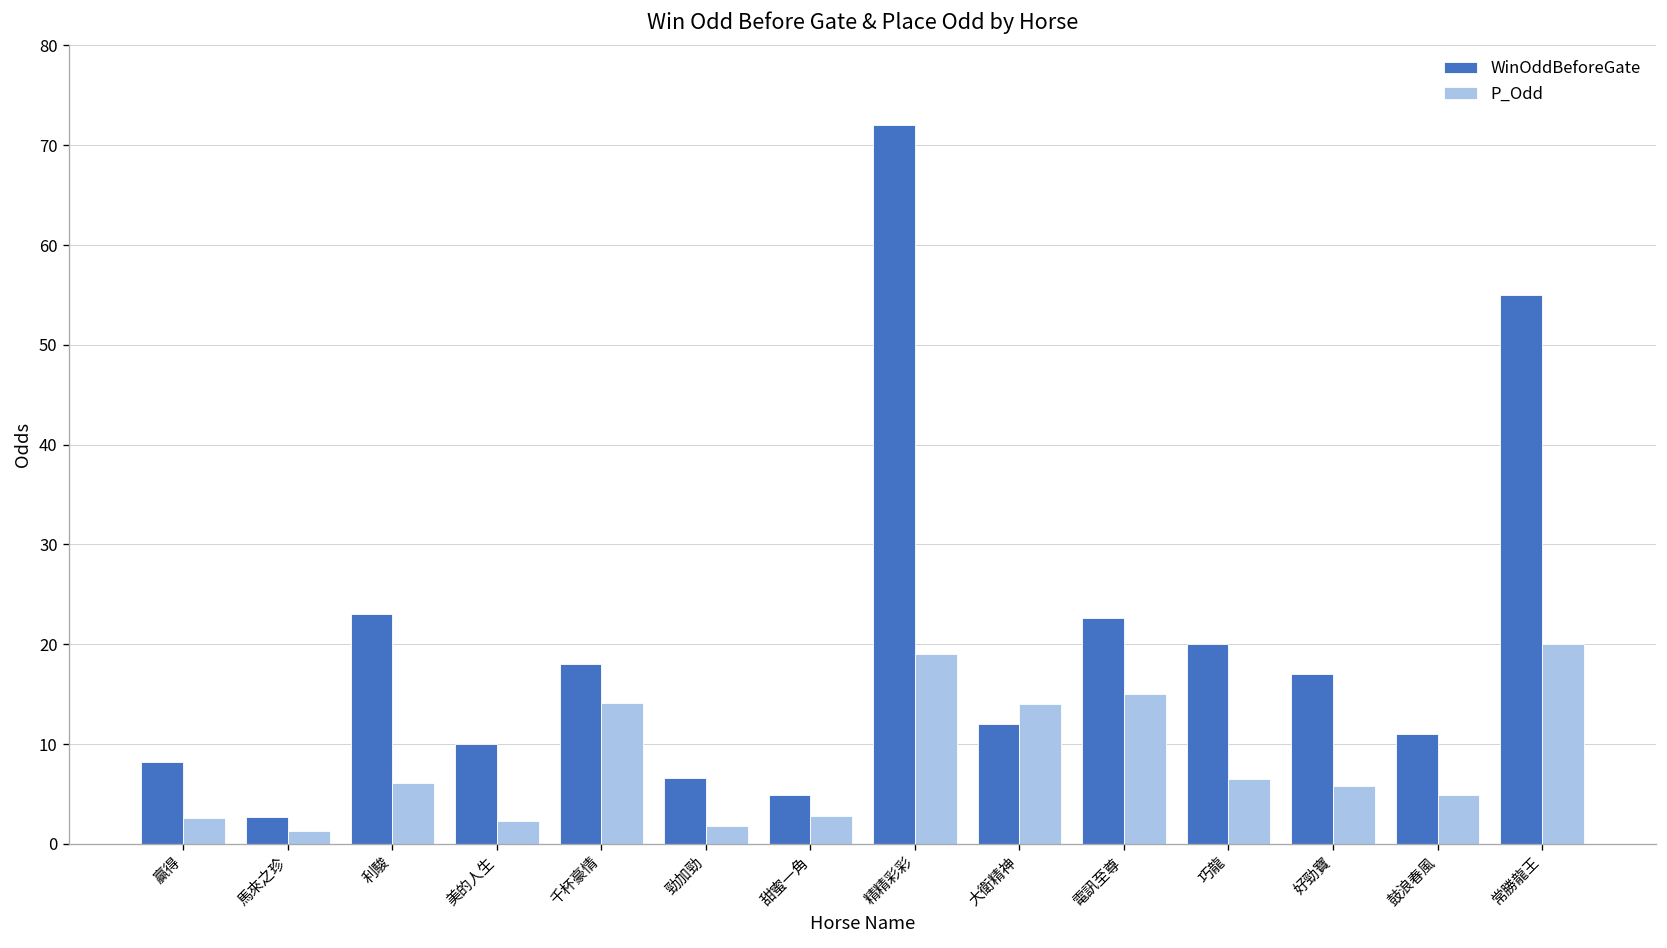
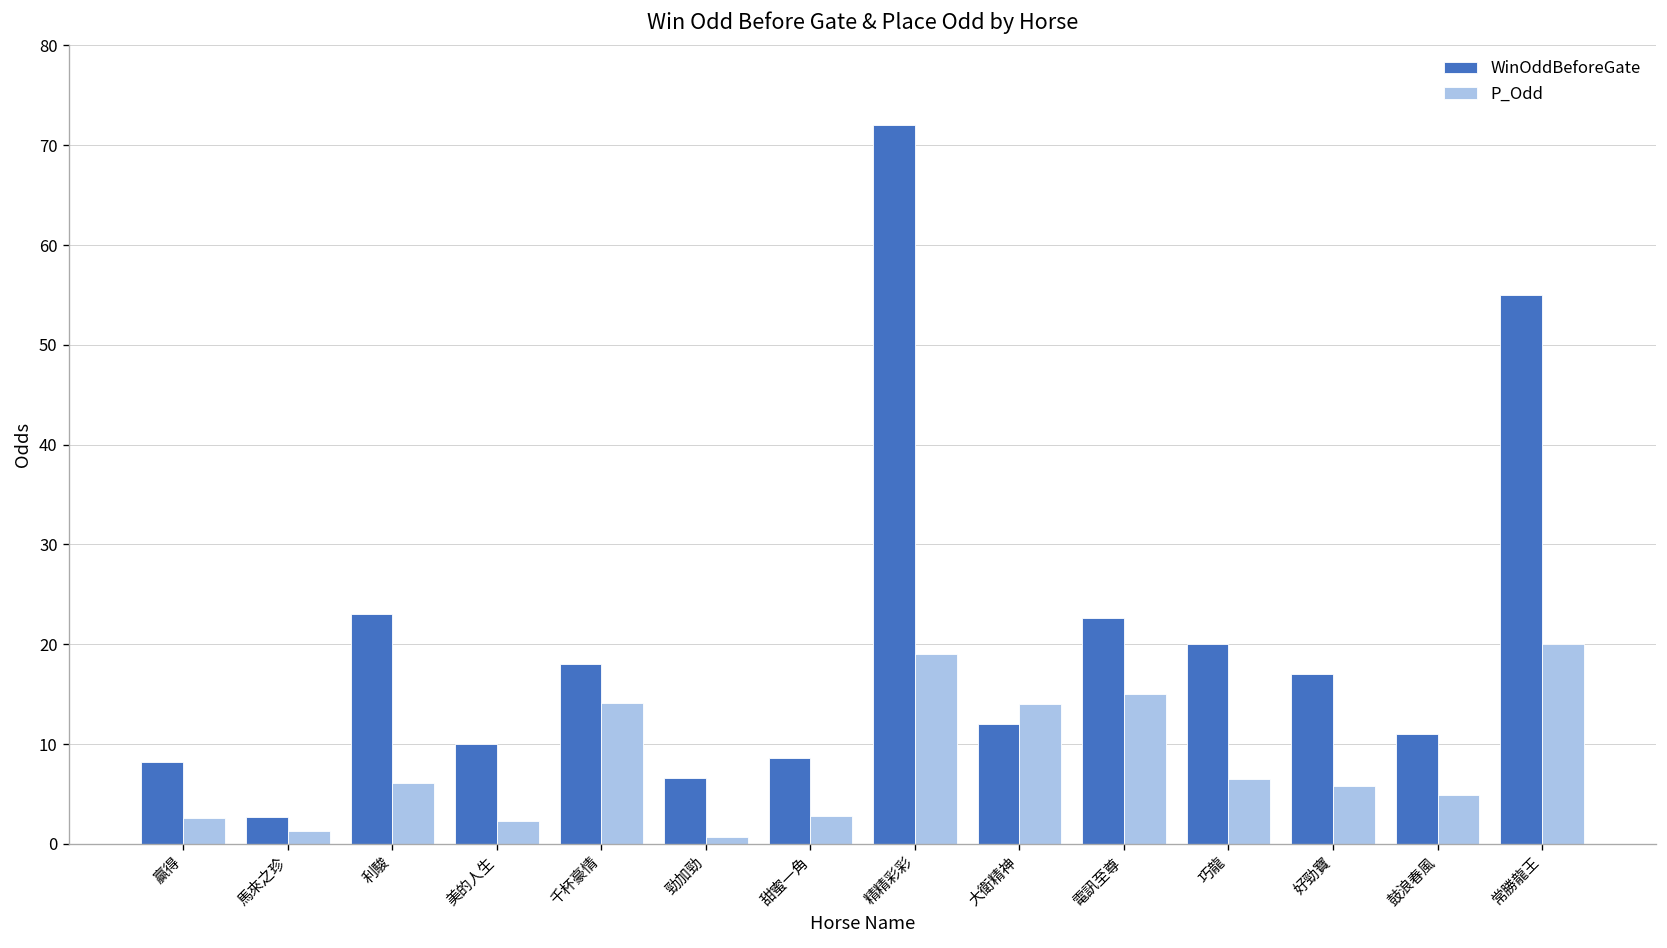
  {
    "WinOddBeforeGate": {
      "贏得": 8,
      "馬來之珍": 3,
      "利駿": 23,
      "美的人生": 10,
      "千杯豪情": 18,
      "勁加勁": 7,
-     "甜蜜一角": 5,
+     "甜蜜一角": 9,
      "精精彩彩": 72,
      "大衛精神": 12,
      "電訊至尊": 23,
      "巧龍": 20,
      "好勁寶": 17,
      "鼓浪春風": 11,
      "常勝龍王": 55
    },
    "P_Odd": {
      "贏得": 3,
      "馬來之珍": 1,
      "利駿": 6,
      "美的人生": 2,
      "千杯豪情": 14,
-     "勁加勁": 2,
+     "勁加勁": 1,
      "甜蜜一角": 3,
      "精精彩彩": 19,
      "大衛精神": 14,
      "電訊至尊": 15,
      "巧龍": 7,
      "好勁寶": 6,
      "鼓浪春風": 5,
      "常勝龍王": 20
    }
  }
